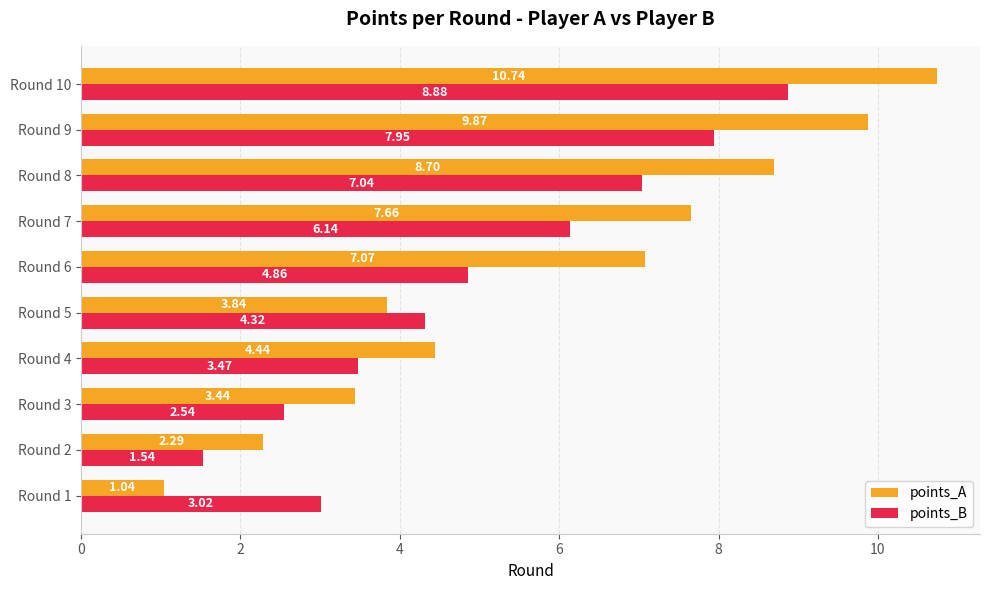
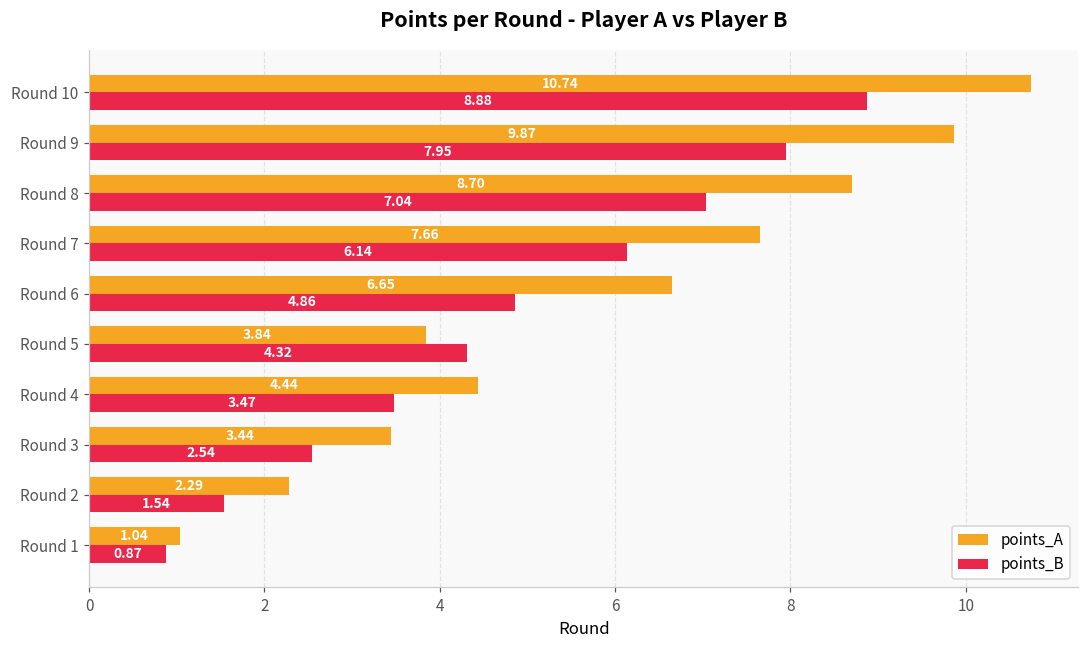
  {
    "points_A": {
      "Round 10": 10.74,
      "Round 9": 9.87,
      "Round 8": 8.70,
      "Round 7": 7.66,
-     "Round 6": 7.07,
+     "Round 6": 6.65,
      "Round 5": 3.84,
      "Round 4": 4.44,
      "Round 3": 3.44,
      "Round 2": 2.29,
      "Round 1": 1.04
    },
    "points_B": {
      "Round 10": 8.88,
      "Round 9": 7.95,
      "Round 8": 7.04,
      "Round 7": 6.14,
      "Round 6": 4.86,
      "Round 5": 4.32,
      "Round 4": 3.47,
      "Round 3": 2.54,
      "Round 2": 1.54,
-     "Round 1": 3.02
+     "Round 1": 0.87
    }
  }
